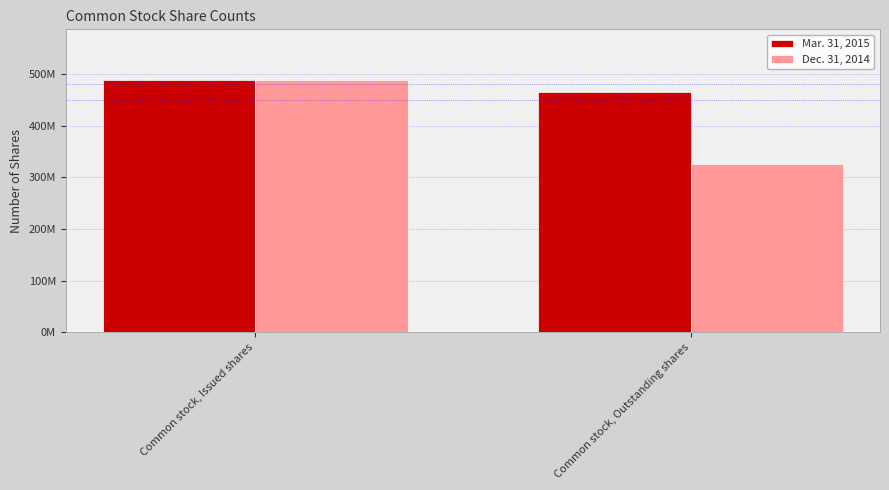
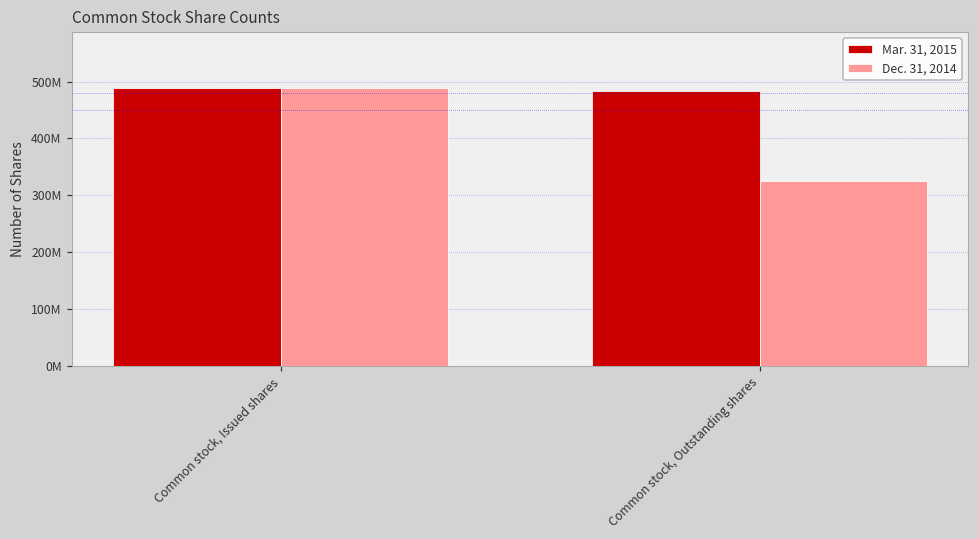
  {
    "Mar. 31, 2015": {
      "Common stock, Issued shares": 490000000,
-     "Common stock, Outstanding shares": 470000000
+     "Common stock, Outstanding shares": 480000000
    },
    "Dec. 31, 2014": {
      "Common stock, Issued shares": 490000000,
      "Common stock, Outstanding shares": 330000000
    }
  }
